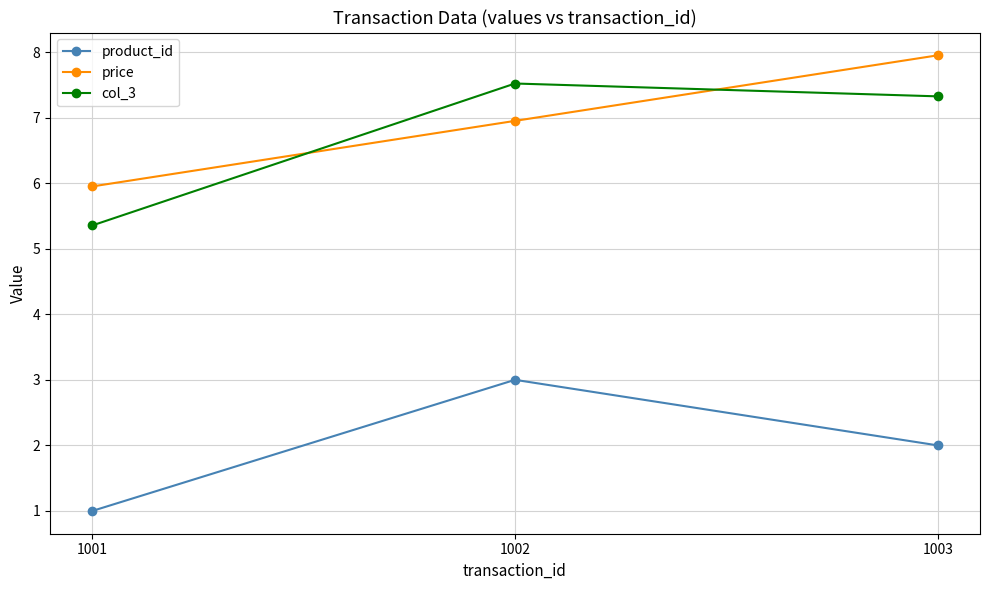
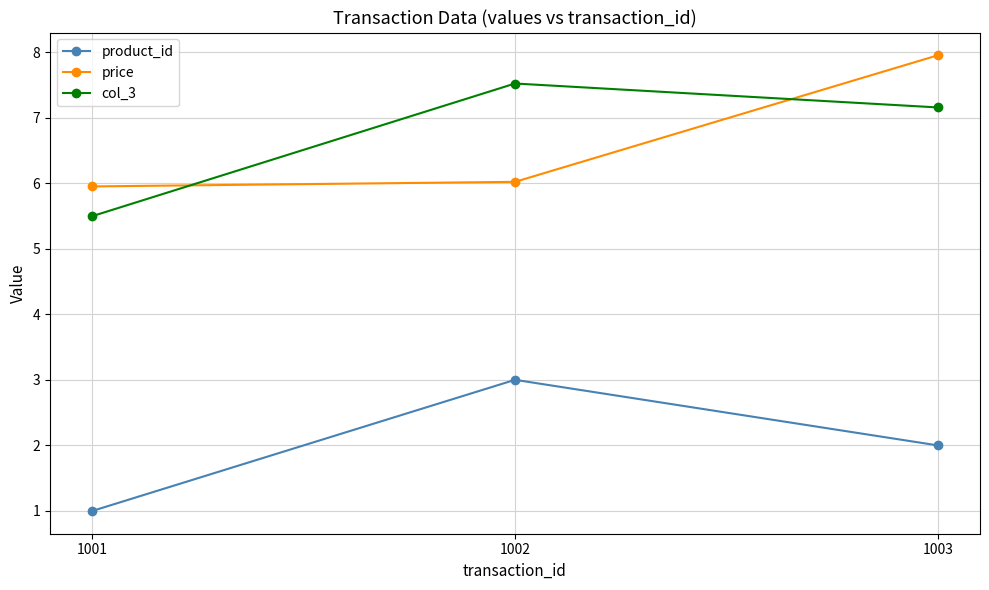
  {
    "product_id": {
      "1001": 1.0,
      "1002": 3.0,
      "1003": 2.0
    },
    "price": {
      "1001": 6.0,
-     "1002": 7.0,
+     "1002": 6.0,
      "1003": 8.0
    },
    "col_3": {
-     "1001": 5.4,
+     "1001": 5.5,
      "1002": 7.5,
-     "1003": 7.3
+     "1003": 7.2
    }
  }
